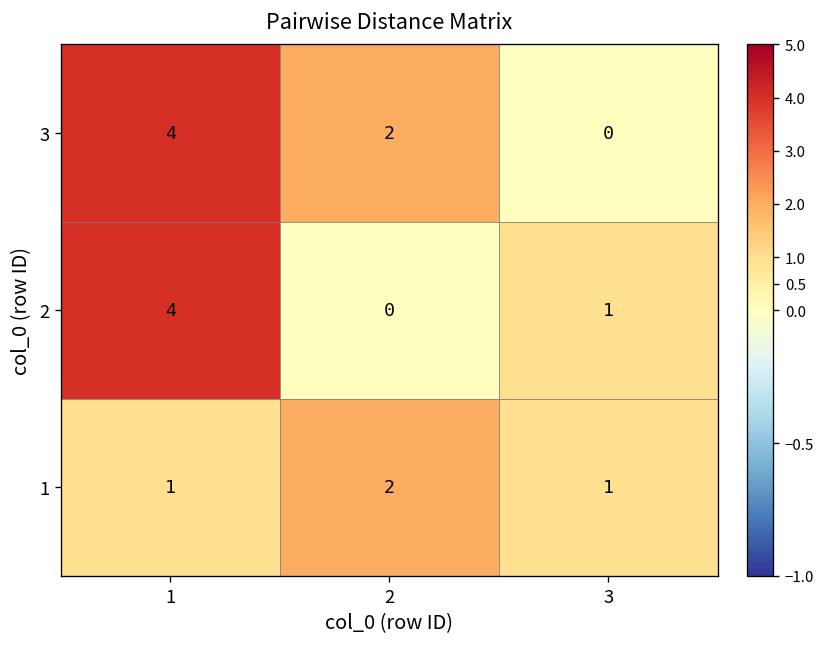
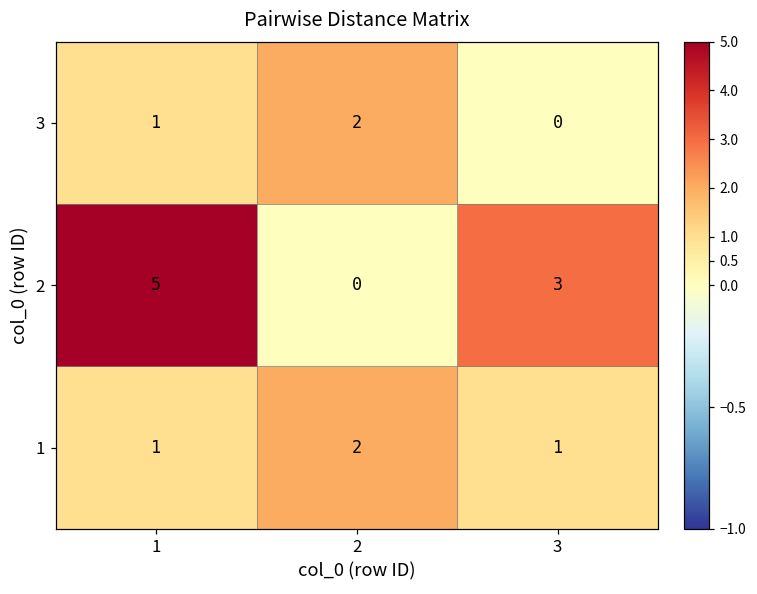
  {
    "3": {
-     "1": 4,
+     "1": 1,
      "2": 2,
      "3": 0
    },
    "2": {
-     "1": 4,
+     "1": 5,
      "2": 0,
-     "3": 1
+     "3": 3
    },
    "1": {
      "1": 1,
      "2": 2,
      "3": 1
    }
  }
